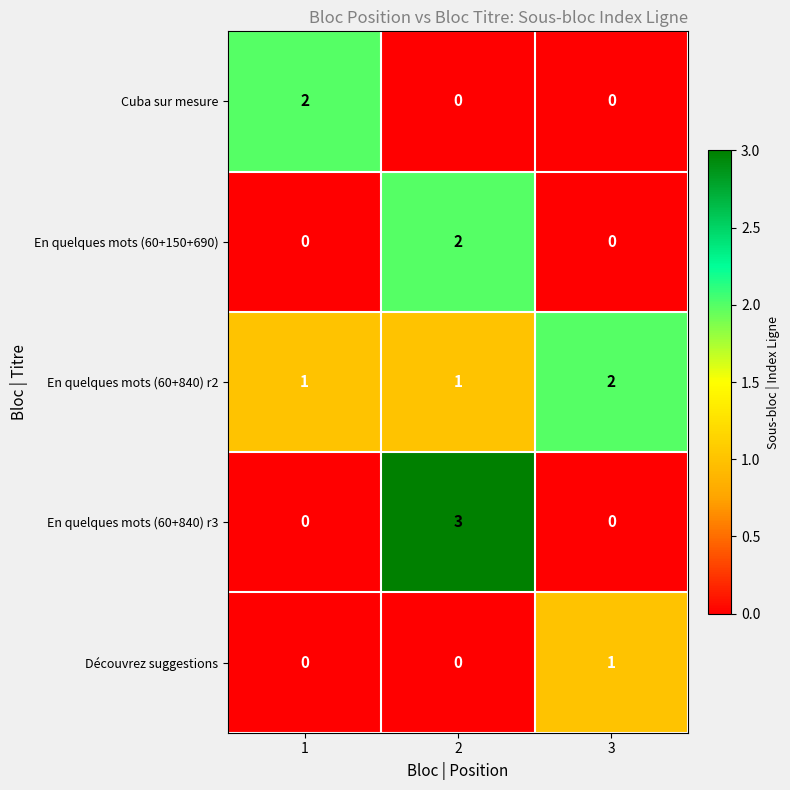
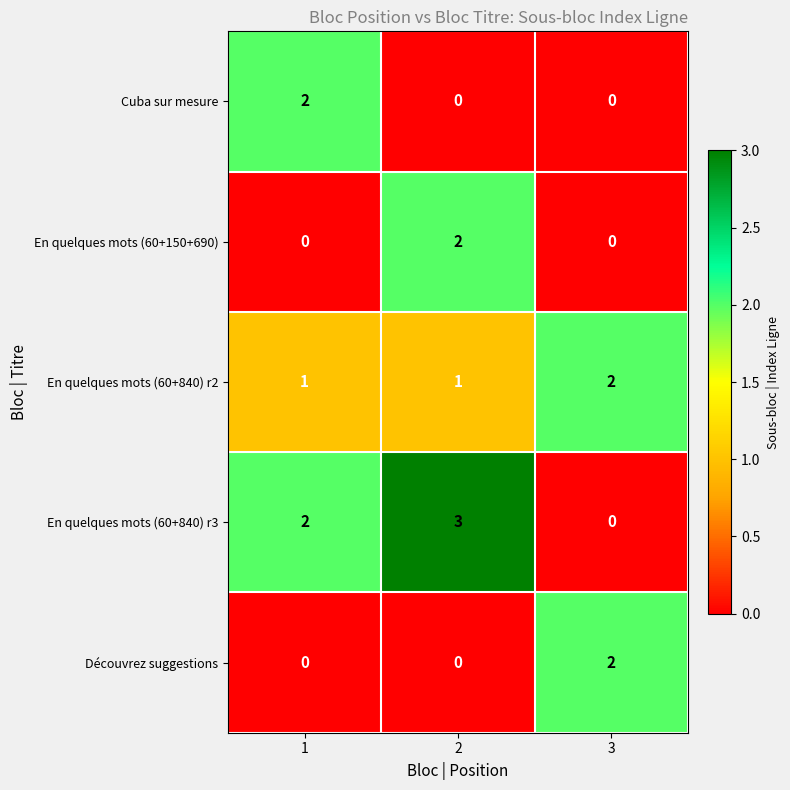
  {
    "Cuba sur mesure": {
      "1": 2,
      "2": 0,
      "3": 0
    },
    "En quelques mots (60+150+690)": {
      "1": 0,
      "2": 2,
      "3": 0
    },
    "En quelques mots (60+840) r2": {
      "1": 1,
      "2": 1,
      "3": 2
    },
    "En quelques mots (60+840) r3": {
-     "1": 0,
+     "1": 2,
      "2": 3,
      "3": 0
    },
    "Découvrez suggestions": {
      "1": 0,
      "2": 0,
-     "3": 1
+     "3": 2
    }
  }
